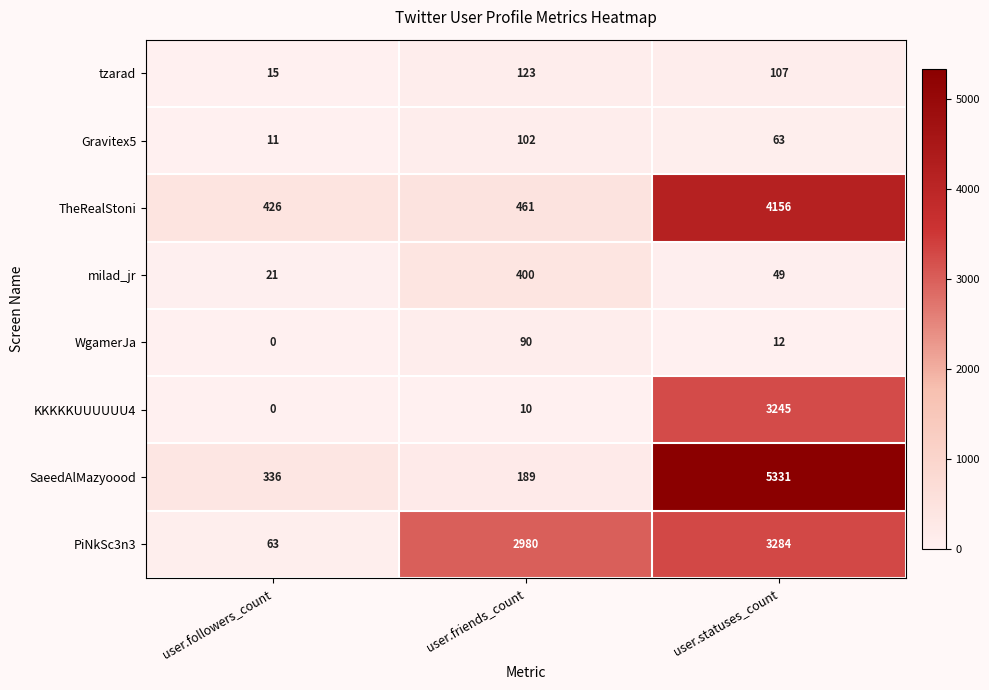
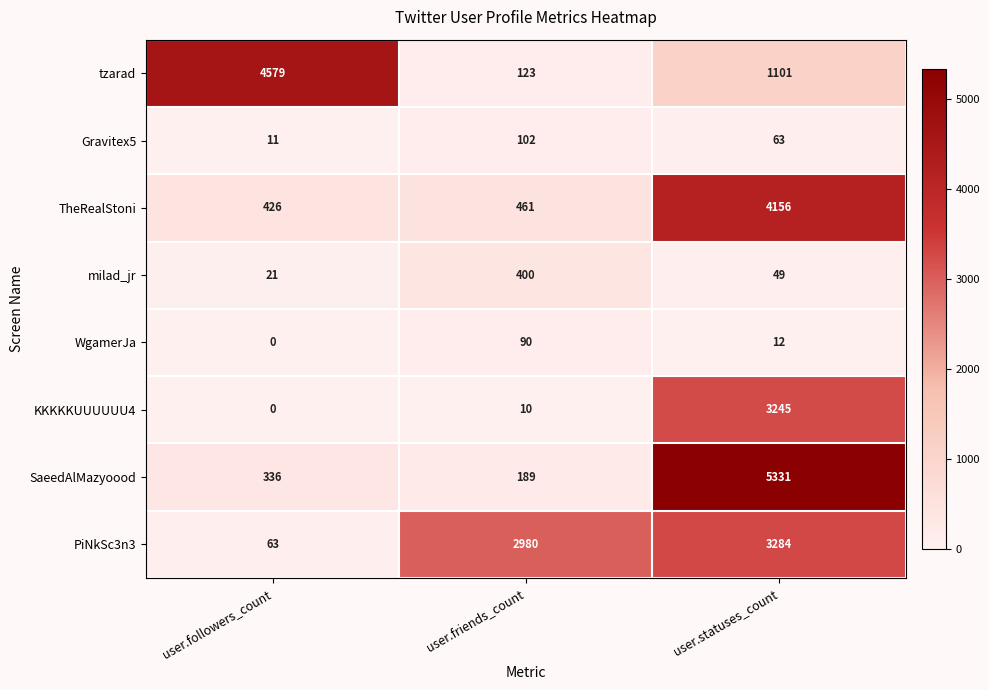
  {
    "tzarad": {
-     "user.followers_count": 15,
+     "user.followers_count": 4579,
      "user.friends_count": 123,
-     "user.statuses_count": 107
+     "user.statuses_count": 1101
    },
    "Gravitex5": {
      "user.followers_count": 11,
      "user.friends_count": 102,
      "user.statuses_count": 63
    },
    "TheRealStoni": {
      "user.followers_count": 426,
      "user.friends_count": 461,
      "user.statuses_count": 4156
    },
    "milad_jr": {
      "user.followers_count": 21,
      "user.friends_count": 400,
      "user.statuses_count": 49
    },
    "WgamerJa": {
      "user.followers_count": 0,
      "user.friends_count": 90,
      "user.statuses_count": 12
    },
    "KKKKKUUUUUU4": {
      "user.followers_count": 0,
      "user.friends_count": 10,
      "user.statuses_count": 3245
    },
    "SaeedAlMazyoood": {
      "user.followers_count": 336,
      "user.friends_count": 189,
      "user.statuses_count": 5331
    },
    "PiNkSc3n3": {
      "user.followers_count": 63,
      "user.friends_count": 2980,
      "user.statuses_count": 3284
    }
  }
